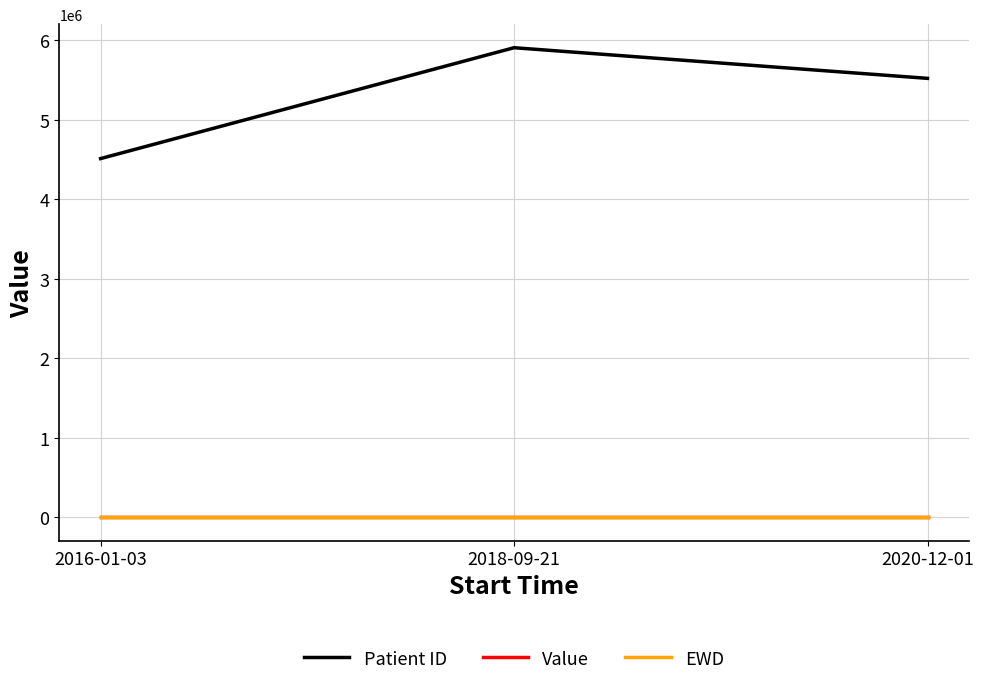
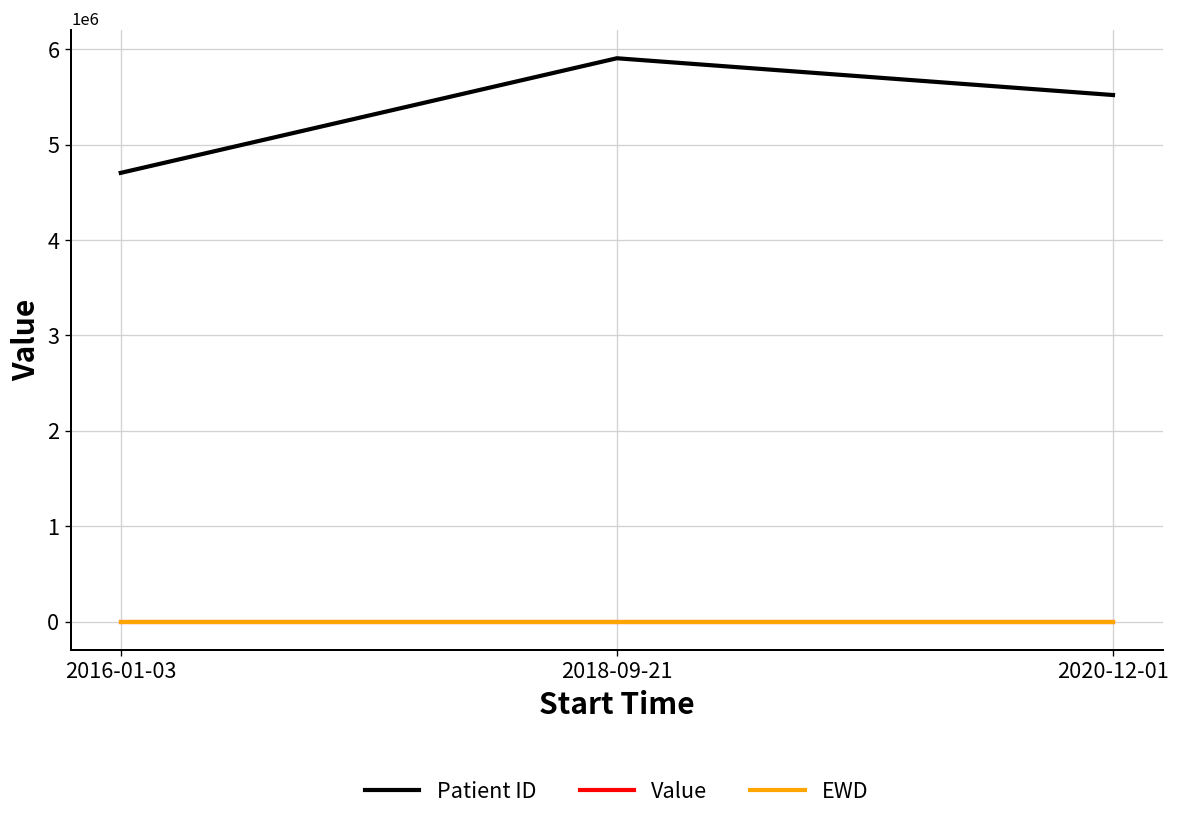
  {
    "Patient ID": {
-     "2016-01-03": 4500000,
+     "2016-01-03": 4700000,
      "2018-09-21": 5900000,
      "2020-12-01": 5500000
    },
    "EWD": {
      "2016-01-03": 0,
      "2018-09-21": 0,
      "2020-12-01": 0
    }
  }
